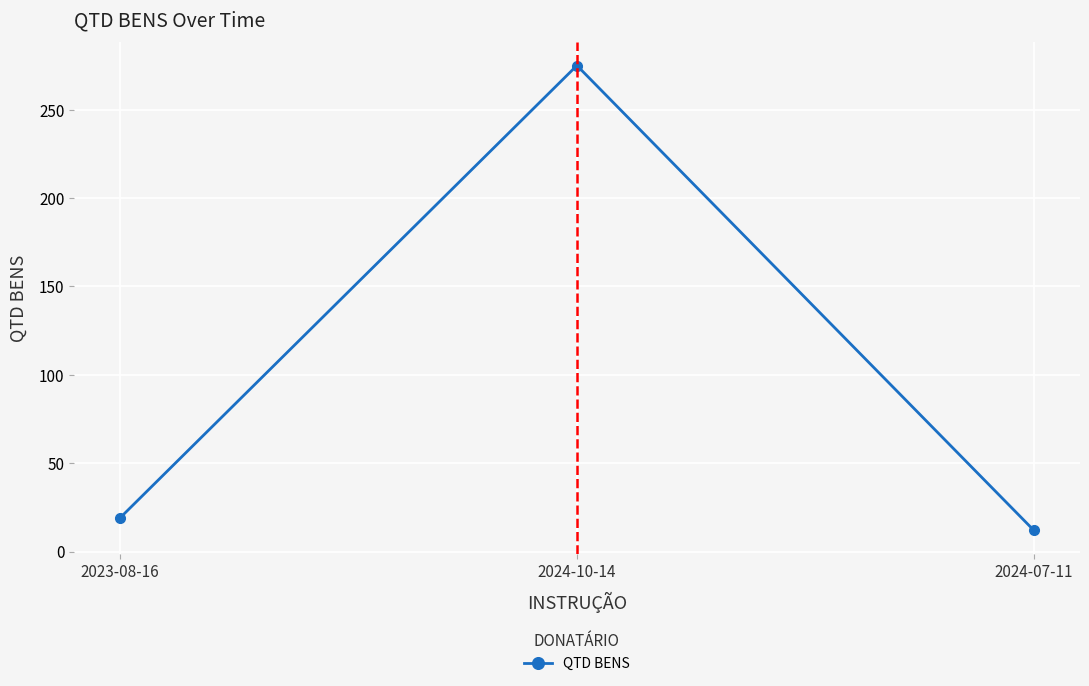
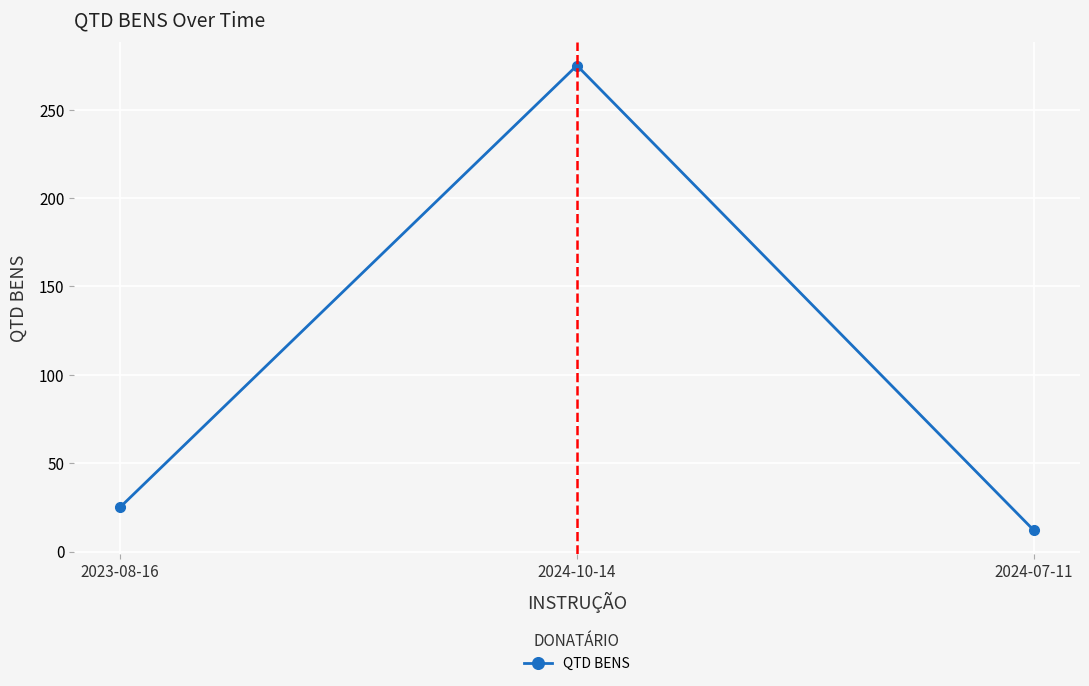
  {
-   "2023-08-16": 19,
+   "2023-08-16": 25,
    "2024-10-14": 275,
    "2024-07-11": 12
  }
